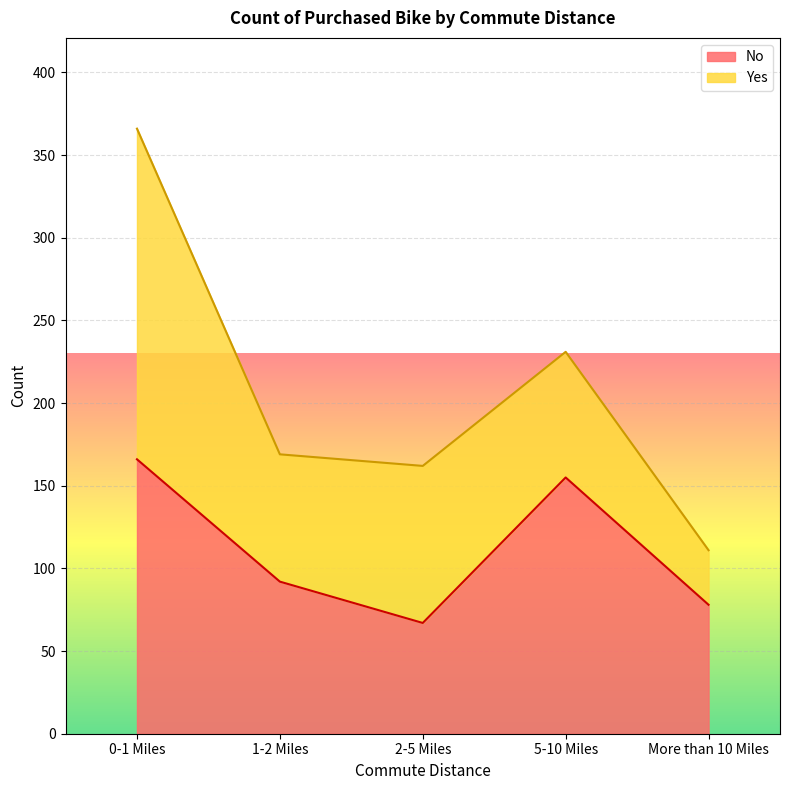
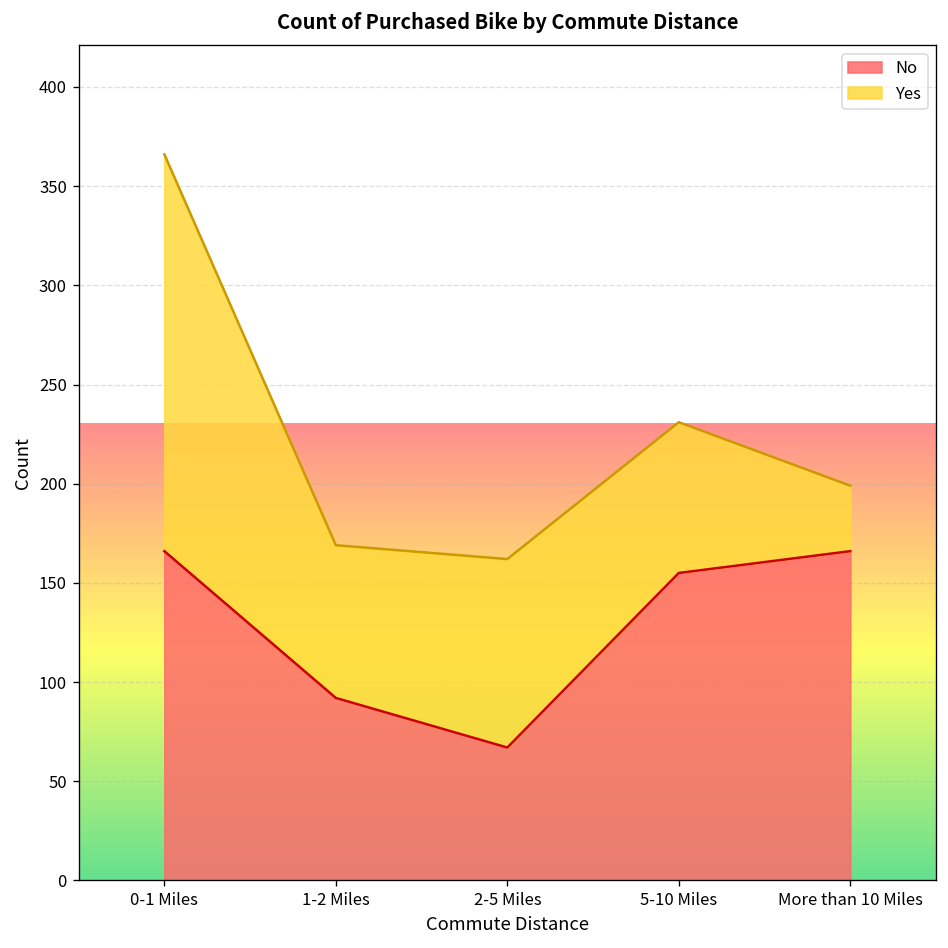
  {
    "No": {
      "0-1 Miles": 166,
      "1-2 Miles": 92,
      "2-5 Miles": 67,
      "5-10 Miles": 155,
-     "More than 10 Miles": 78
+     "More than 10 Miles": 166
    },
    "Yes": {
      "0-1 Miles": 200,
      "1-2 Miles": 77,
      "2-5 Miles": 95,
      "5-10 Miles": 76,
      "More than 10 Miles": 33
    }
  }
